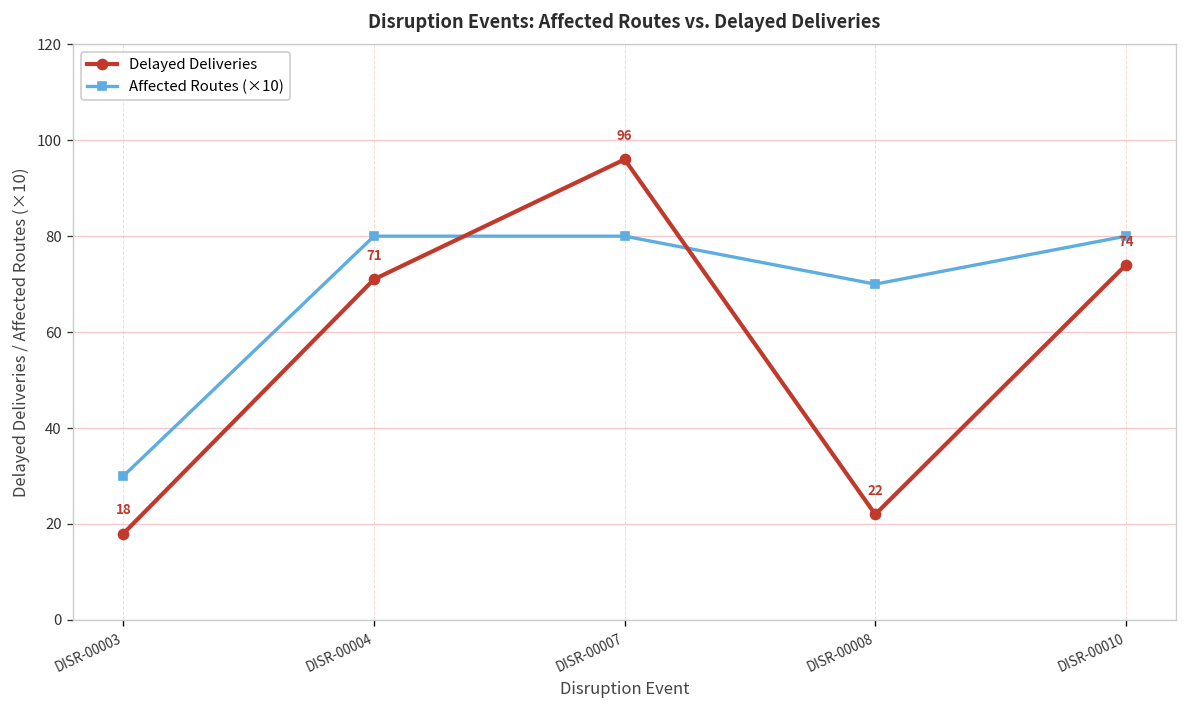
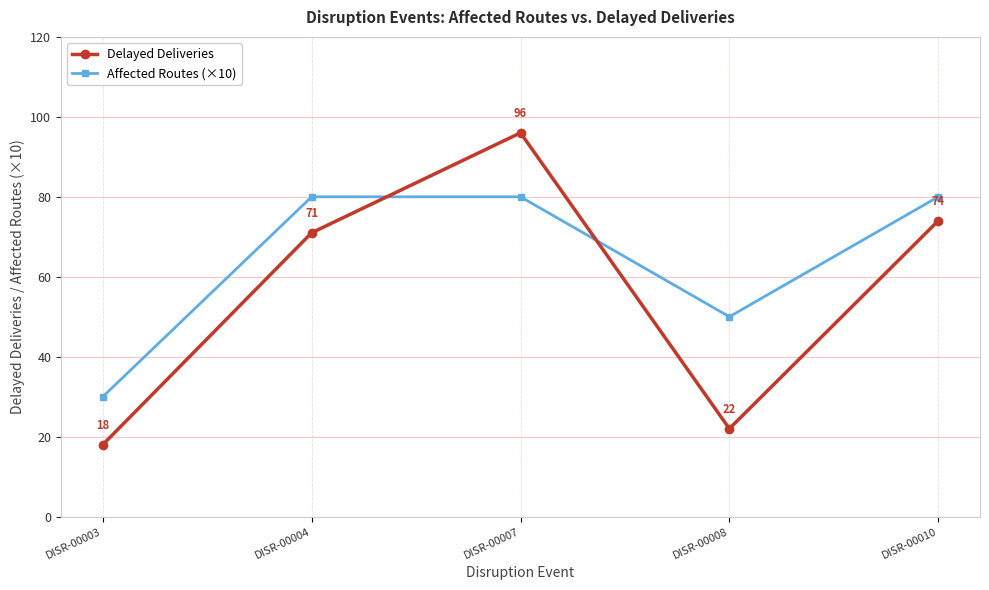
  {
    "Delayed Deliveries": {
      "DISR-00003": 18,
      "DISR-00004": 71,
      "DISR-00007": 96,
      "DISR-00008": 22
    },
    "Affected Routes (×10)": {
      "DISR-00003": 30,
      "DISR-00007": 80,
-     "DISR-00008": 70
+     "DISR-00008": 50
    }
  }
